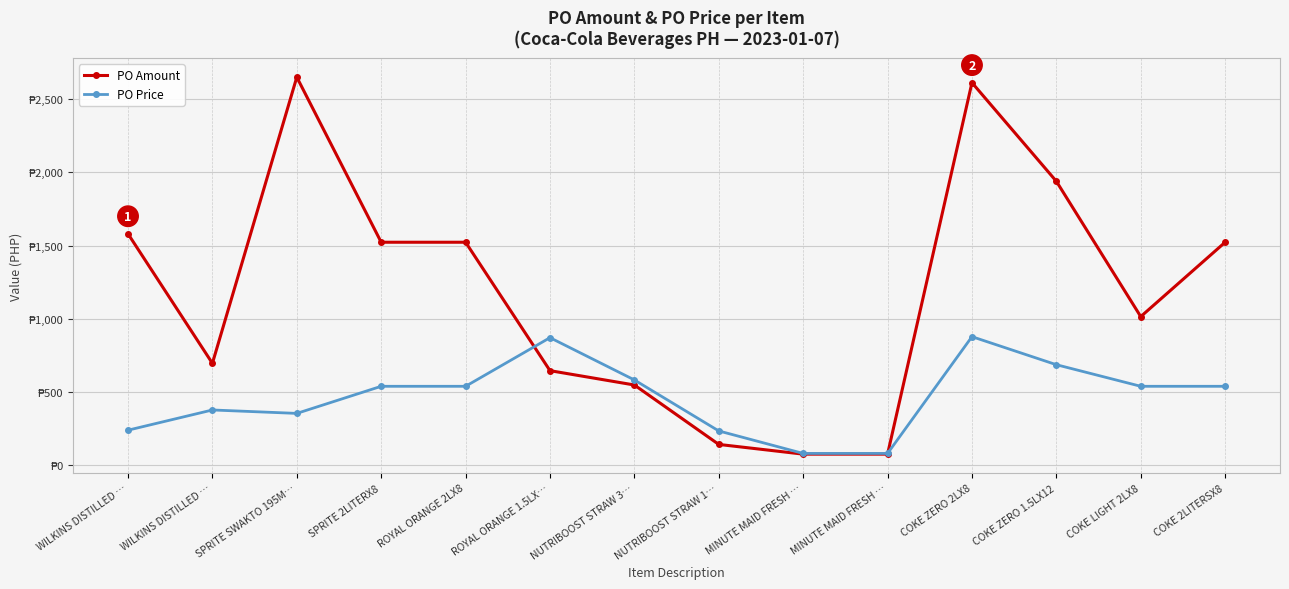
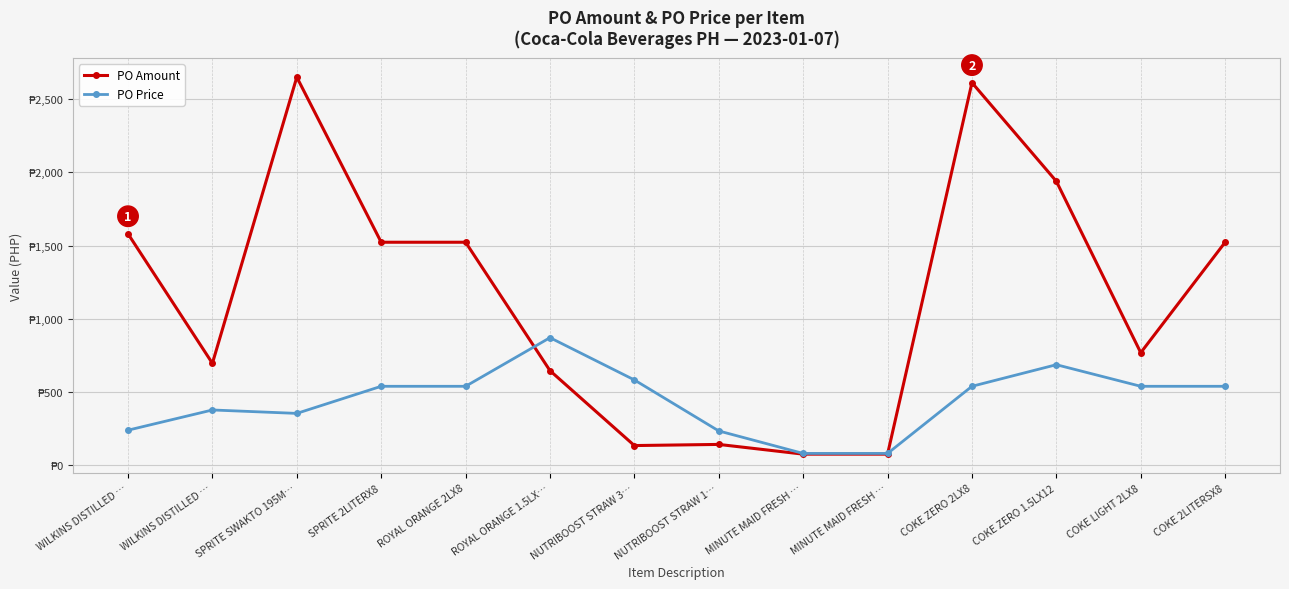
  {
    "PO Amount": {
      "SPRITE SWAKTO 195M…": "₱2,650",
      "SPRITE 2LITERX8": "₱1,520",
      "ROYAL ORANGE 2LX8": "₱1,520",
      "ROYAL ORANGE 1.5LX…": "₱650",
-     "NUTRIBOOST STRAW 3…": "₱550",
+     "NUTRIBOOST STRAW 3…": "₱140",
      "NUTRIBOOST STRAW 1…": "₱140",
      "COKE ZERO 1.5LX12": "₱1,940",
-     "COKE LIGHT 2LX8": "₱1,020",
+     "COKE LIGHT 2LX8": "₱770",
      "COKE 2LITERSX8": "₱1,520"
    },
    "PO Price": {
      "SPRITE SWAKTO 195M…": "₱350",
      "SPRITE 2LITERX8": "₱540",
      "ROYAL ORANGE 2LX8": "₱540",
      "ROYAL ORANGE 1.5LX…": "₱870",
      "NUTRIBOOST STRAW 3…": "₱580",
      "NUTRIBOOST STRAW 1…": "₱230",
-     "COKE ZERO 2LX8": "₱880",
+     "COKE ZERO 2LX8": "₱540",
      "COKE ZERO 1.5LX12": "₱690",
      "COKE LIGHT 2LX8": "₱540",
      "COKE 2LITERSX8": "₱540"
    }
  }
